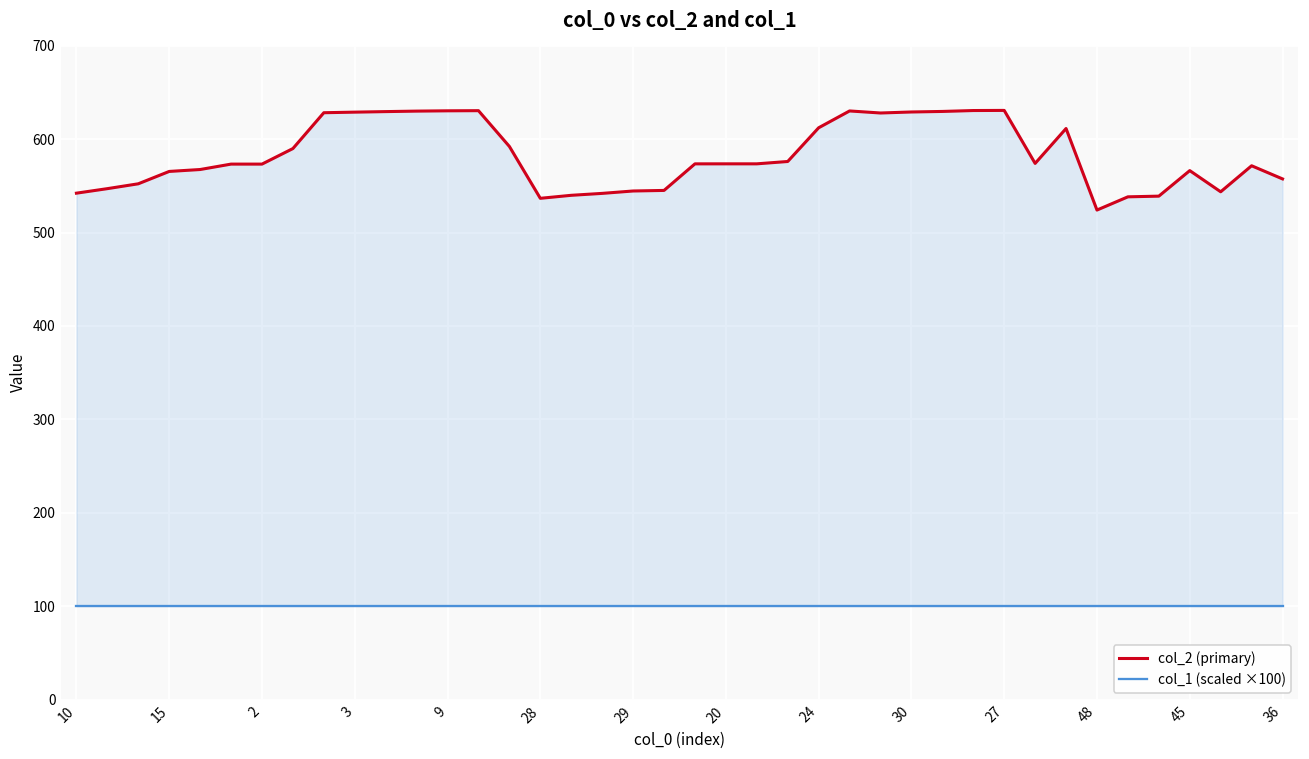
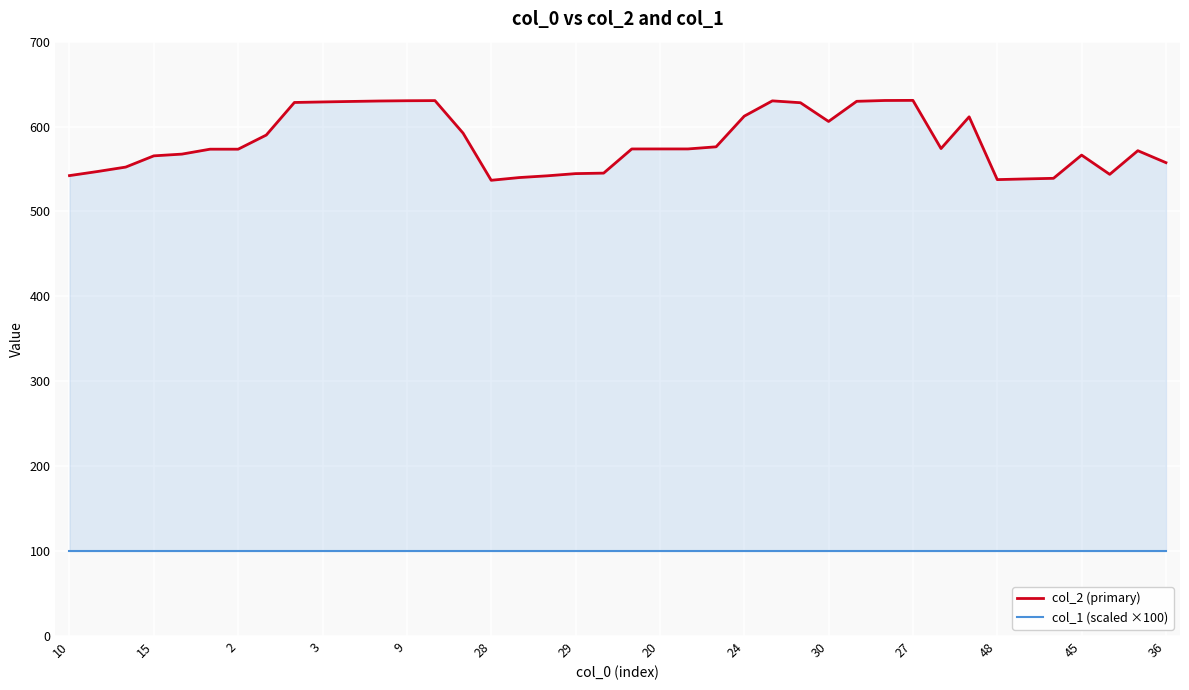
  {
    "col_2 (primary)": {
      "15": 570,
      "3": 630,
      "9": 630,
      "24": 610,
-     "30": 630,
+     "30": 610,
      "27": 630,
-     "48": 520,
+     "48": 540,
      "45": 570,
      "36": 560
    },
    "col_1 (scaled ×100)": {
      "15": 100,
      "3": 100,
      "9": 100,
      "24": 100,
      "30": 100,
      "27": 100,
      "48": 100,
      "45": 100,
      "36": 100
    }
  }
